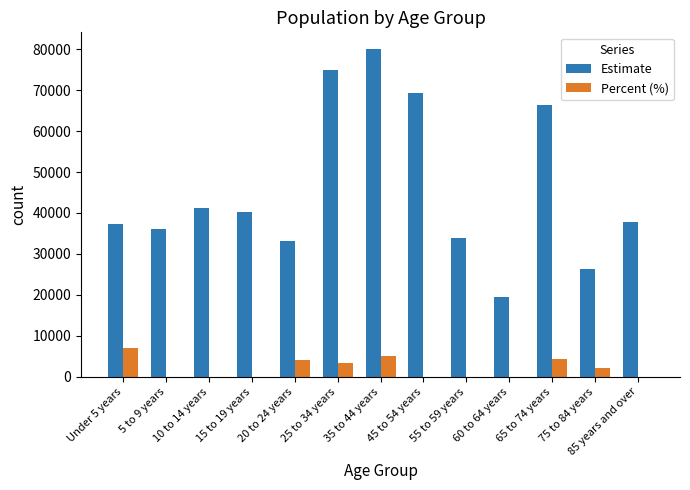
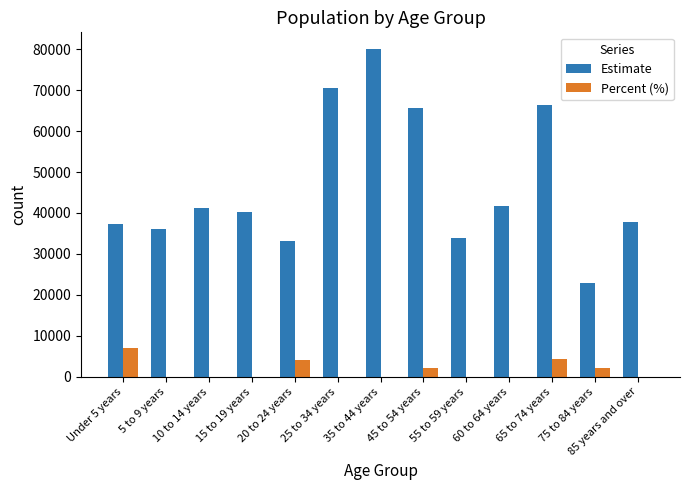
  {
    "Estimate": {
      "Under 5 years": 37000,
      "5 to 9 years": 36000,
      "10 to 14 years": 41000,
      "15 to 19 years": 40000,
      "20 to 24 years": 33000,
-     "25 to 34 years": 75000,
+     "25 to 34 years": 71000,
      "35 to 44 years": 80000,
-     "45 to 54 years": 69000,
+     "45 to 54 years": 66000,
      "55 to 59 years": 34000,
-     "60 to 64 years": 20000,
+     "60 to 64 years": 42000,
      "65 to 74 years": 66000,
-     "75 to 84 years": 26000,
+     "75 to 84 years": 23000,
      "85 years and over": 38000
    },
    "Percent (%)": {
      "Under 5 years": 7000,
      "20 to 24 years": 4000,
-     "25 to 34 years": 3000,
-     "35 to 44 years": 5000,
-     "45 to 54 years": 0,
+     "25 to 34 years": 0,
+     "35 to 44 years": 0,
+     "45 to 54 years": 2000,
      "65 to 74 years": 4000,
      "75 to 84 years": 2000
    }
  }
